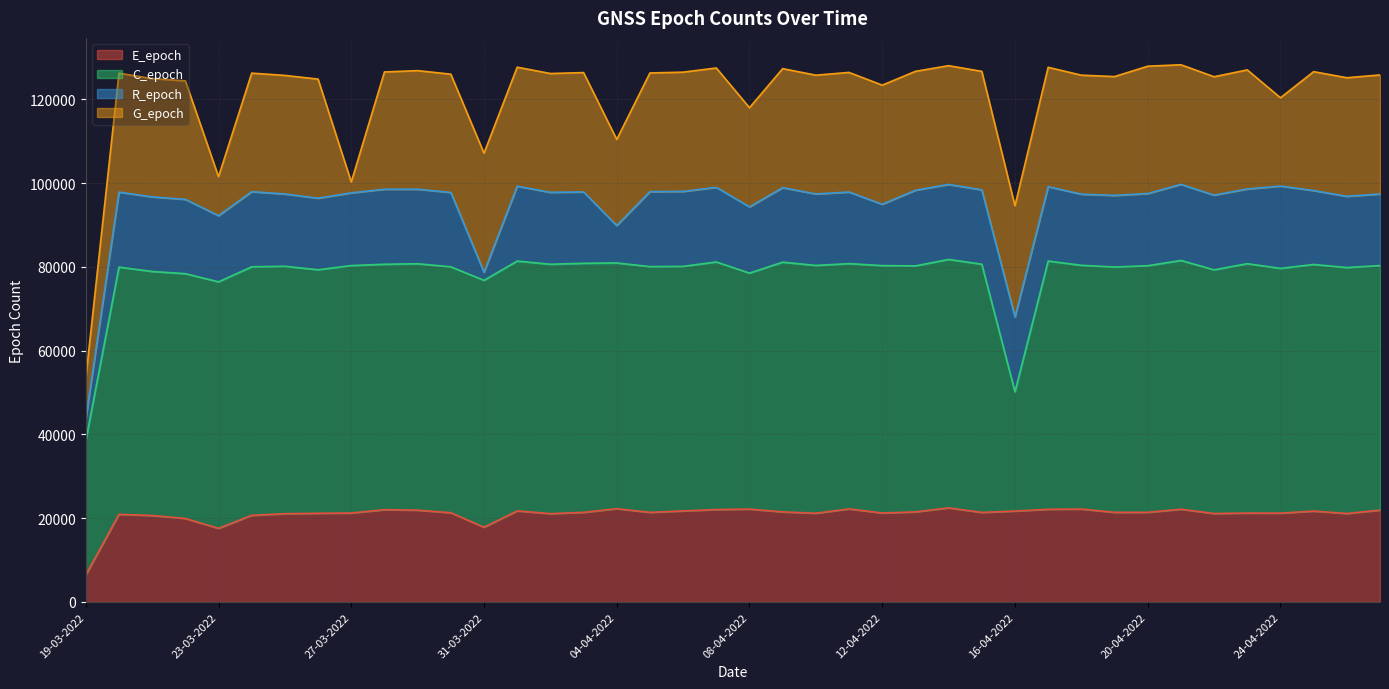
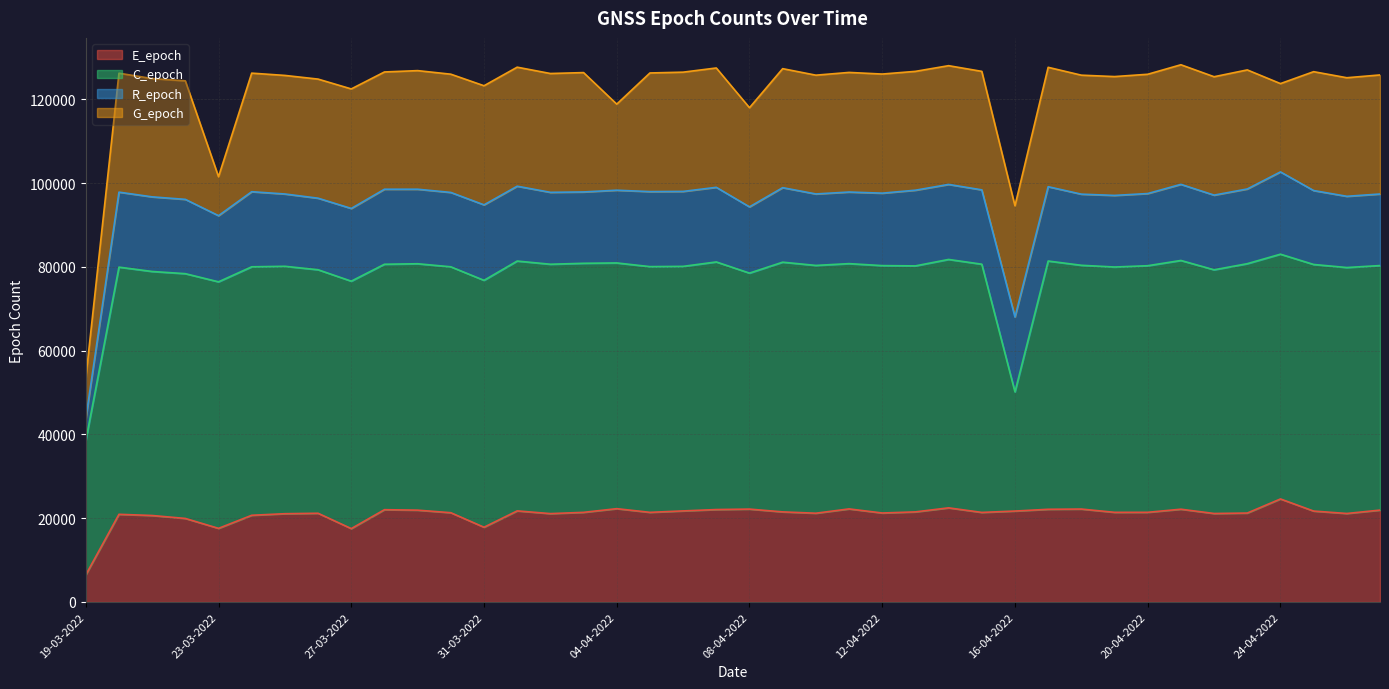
  {
    "E_epoch": {
      "19-03-2022": 6000,
      "23-03-2022": 18000,
-     "27-03-2022": 21000,
+     "27-03-2022": 18000,
      "31-03-2022": 18000,
      "04-04-2022": 22000,
      "08-04-2022": 22000,
      "12-04-2022": 21000,
      "16-04-2022": 22000,
      "20-04-2022": 21000,
-     "24-04-2022": 21000
+     "24-04-2022": 25000
    },
    "C_epoch": {
      "19-03-2022": 32000,
      "23-03-2022": 59000,
      "27-03-2022": 59000,
      "31-03-2022": 59000,
      "04-04-2022": 59000,
      "08-04-2022": 56000,
      "12-04-2022": 59000,
      "16-04-2022": 28000,
      "20-04-2022": 59000,
      "24-04-2022": 58000
    },
    "R_epoch": {
      "19-03-2022": 5000,
      "23-03-2022": 16000,
      "27-03-2022": 17000,
-     "31-03-2022": 2000,
-     "04-04-2022": 9000,
+     "31-03-2022": 18000,
+     "04-04-2022": 17000,
      "08-04-2022": 16000,
-     "12-04-2022": 15000,
+     "12-04-2022": 17000,
      "16-04-2022": 18000,
      "20-04-2022": 17000,
      "24-04-2022": 20000
    },
    "G_epoch": {
      "19-03-2022": 10000,
      "23-03-2022": 9000,
-     "27-03-2022": 3000,
+     "27-03-2022": 29000,
      "31-03-2022": 28000,
      "04-04-2022": 21000,
      "08-04-2022": 24000,
      "12-04-2022": 28000,
      "16-04-2022": 27000,
-     "20-04-2022": 30000,
+     "20-04-2022": 28000,
      "24-04-2022": 21000
    }
  }
